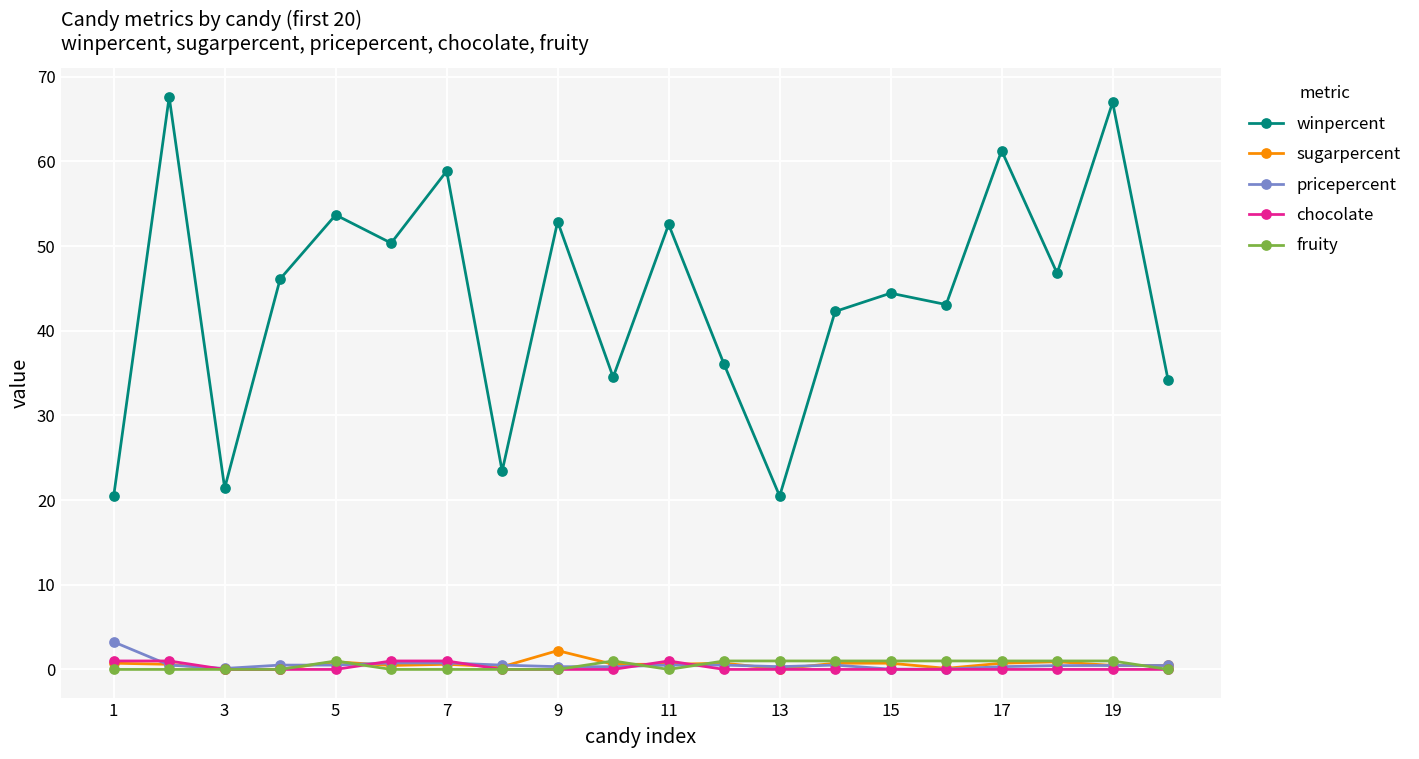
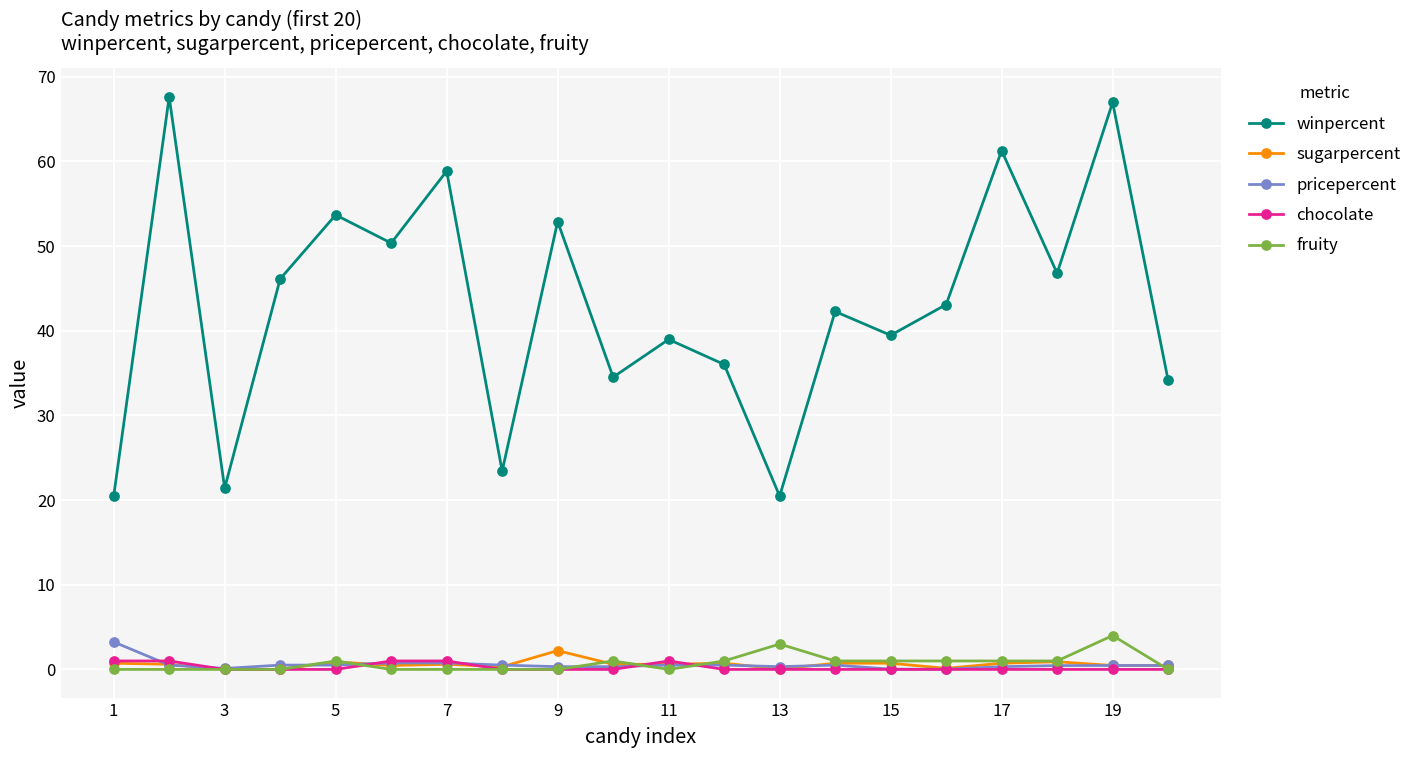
  {
    "winpercent": {
      "1": 20,
      "3": 21,
      "5": 54,
      "7": 59,
      "9": 53,
-     "11": 53,
+     "11": 39,
      "13": 20,
-     "15": 44,
+     "15": 39,
      "17": 61,
      "19": 67
    },
    "sugarpercent": {
      "9": 2
    },
    "pricepercent": {
      "1": 3,
      "5": 1
    },
    "chocolate": {
      "5": 0,
      "11": 1,
      "19": 0
    },
    "fruity": {
      "1": 0,
      "7": 0,
      "11": 0,
-     "13": 1,
-     "19": 1
+     "13": 3,
+     "19": 4
    }
  }
